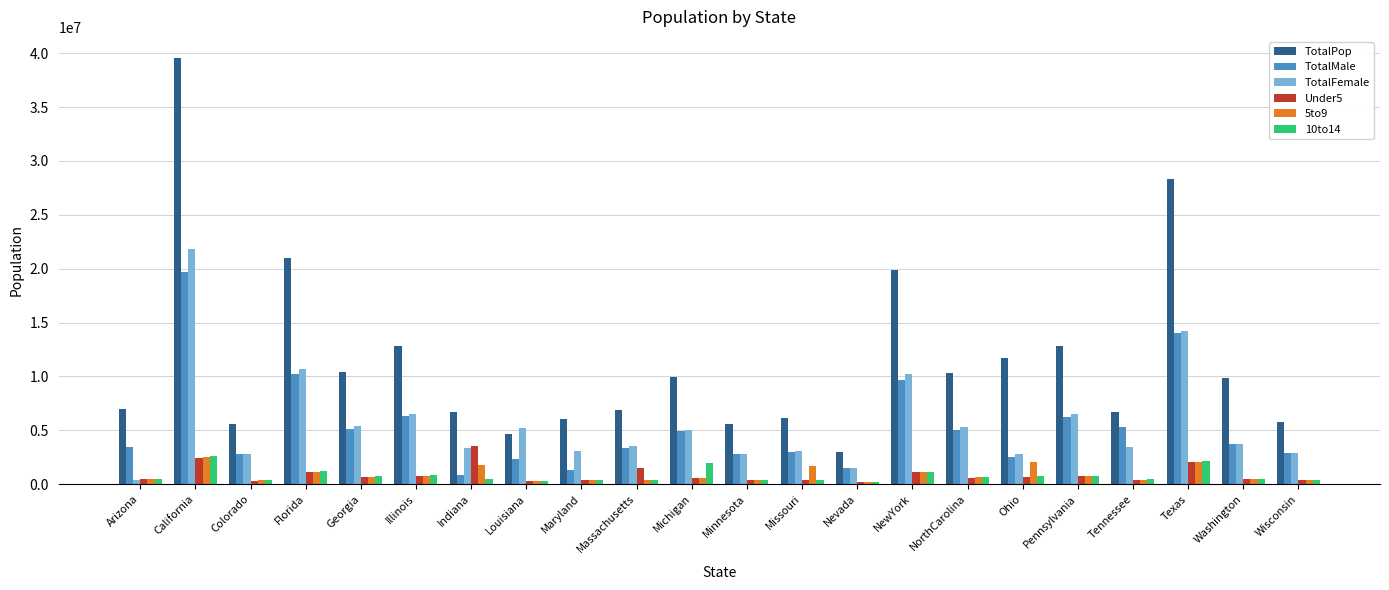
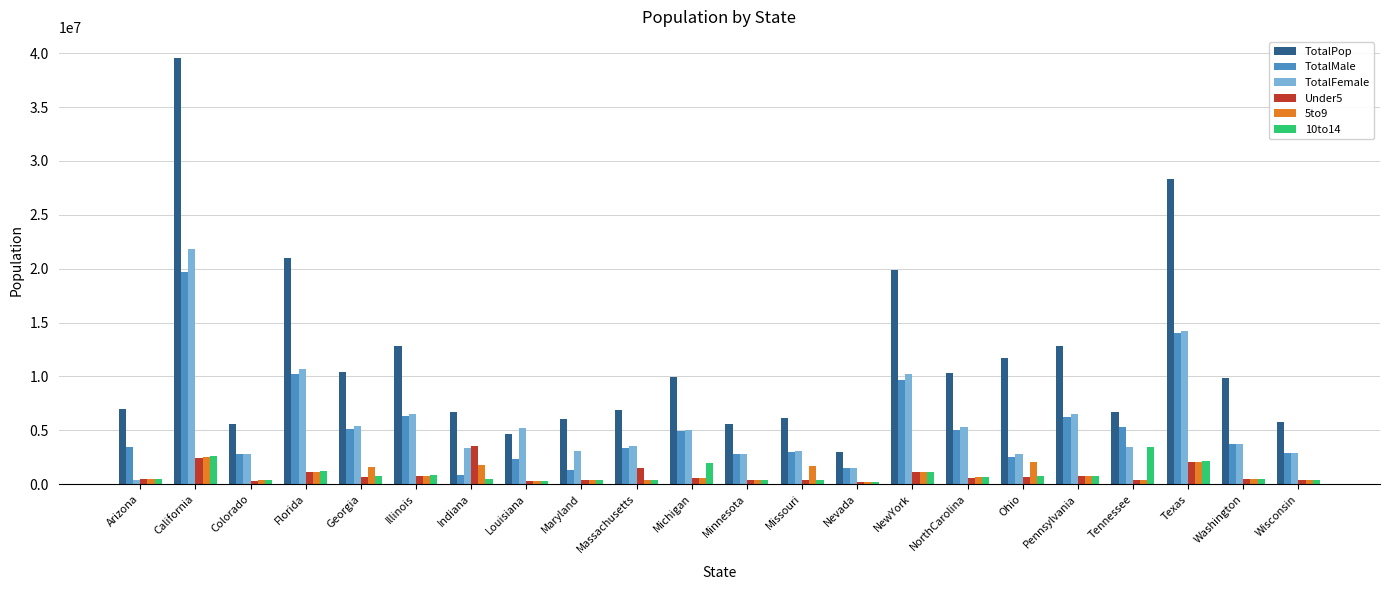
  {
    "TotalPop": {
      "Arizona": 7000000,
      "California": 39500000,
      "Colorado": 5600000,
      "Florida": 21000000,
      "Georgia": 10400000,
      "Illinois": 12800000,
      "Indiana": 6700000,
      "Louisiana": 4700000,
      "Maryland": 6100000,
      "Massachusetts": 6900000,
      "Michigan": 10000000,
      "Minnesota": 5600000,
      "Missouri": 6100000,
      "Nevada": 3000000,
      "NewYork": 19800000,
      "NorthCarolina": 10300000,
      "Ohio": 11700000,
      "Pennsylvania": 12800000,
      "Tennessee": 6700000,
      "Texas": 28300000,
      "Washington": 9800000,
      "Wisconsin": 5800000
    },
    "TotalMale": {
      "Arizona": 3500000,
      "California": 19700000,
      "Colorado": 2800000,
      "Florida": 10300000,
      "Georgia": 5100000,
      "Illinois": 6300000,
      "Indiana": 900000,
      "Louisiana": 2300000,
      "Maryland": 1400000,
      "Massachusetts": 3300000,
      "Michigan": 4900000,
      "Minnesota": 2800000,
      "Missouri": 3000000,
      "Nevada": 1500000,
      "NewYork": 9600000,
      "NorthCarolina": 5000000,
      "Ohio": 2500000,
      "Pennsylvania": 6300000,
      "Tennessee": 5300000,
      "Texas": 14100000,
      "Washington": 3700000,
      "Wisconsin": 2900000
    },
    "TotalFemale": {
      "Arizona": 400000,
      "California": 21800000,
      "Colorado": 2800000,
      "Florida": 10700000,
      "Georgia": 5400000,
      "Illinois": 6500000,
      "Indiana": 3400000,
      "Louisiana": 5200000,
      "Maryland": 3100000,
      "Massachusetts": 3500000,
      "Michigan": 5100000,
      "Minnesota": 2800000,
      "Missouri": 3100000,
      "Nevada": 1500000,
      "NewYork": 10200000,
      "NorthCarolina": 5300000,
      "Ohio": 2800000,
      "Pennsylvania": 6500000,
      "Tennessee": 3400000,
      "Texas": 14200000,
      "Washington": 3700000,
      "Wisconsin": 2900000
    },
    "Under5": {
      "Arizona": 400000,
      "California": 2500000,
      "Colorado": 300000,
      "Florida": 1100000,
      "Georgia": 700000,
      "Illinois": 800000,
      "Indiana": 3500000,
      "Louisiana": 300000,
      "Maryland": 400000,
      "Massachusetts": 1500000,
      "Michigan": 600000,
      "Minnesota": 400000,
      "Missouri": 400000,
      "NewYork": 1200000,
      "NorthCarolina": 600000,
      "Ohio": 700000,
      "Pennsylvania": 700000,
      "Tennessee": 400000,
      "Texas": 2000000,
      "Washington": 500000,
      "Wisconsin": 300000
    },
    "5to9": {
      "Arizona": 400000,
      "California": 2500000,
      "Colorado": 300000,
      "Florida": 1100000,
-     "Georgia": 700000,
+     "Georgia": 1600000,
      "Illinois": 800000,
      "Indiana": 1800000,
      "Louisiana": 300000,
      "Maryland": 400000,
      "Massachusetts": 400000,
      "Michigan": 600000,
      "Minnesota": 400000,
      "Missouri": 1700000,
      "NewYork": 1100000,
      "NorthCarolina": 600000,
      "Ohio": 2100000,
      "Pennsylvania": 700000,
      "Tennessee": 400000,
      "Texas": 2000000,
      "Washington": 500000,
      "Wisconsin": 300000
    },
    "10to14": {
      "Arizona": 500000,
      "California": 2600000,
      "Colorado": 400000,
      "Florida": 1200000,
      "Georgia": 700000,
      "Illinois": 800000,
      "Indiana": 400000,
      "Louisiana": 300000,
      "Maryland": 400000,
      "Massachusetts": 400000,
      "Michigan": 2000000,
      "Minnesota": 400000,
      "Missouri": 400000,
      "NewYork": 1200000,
      "NorthCarolina": 700000,
      "Ohio": 700000,
      "Pennsylvania": 800000,
-     "Tennessee": 400000,
+     "Tennessee": 3500000,
      "Texas": 2100000,
      "Washington": 500000,
      "Wisconsin": 400000
    }
  }
